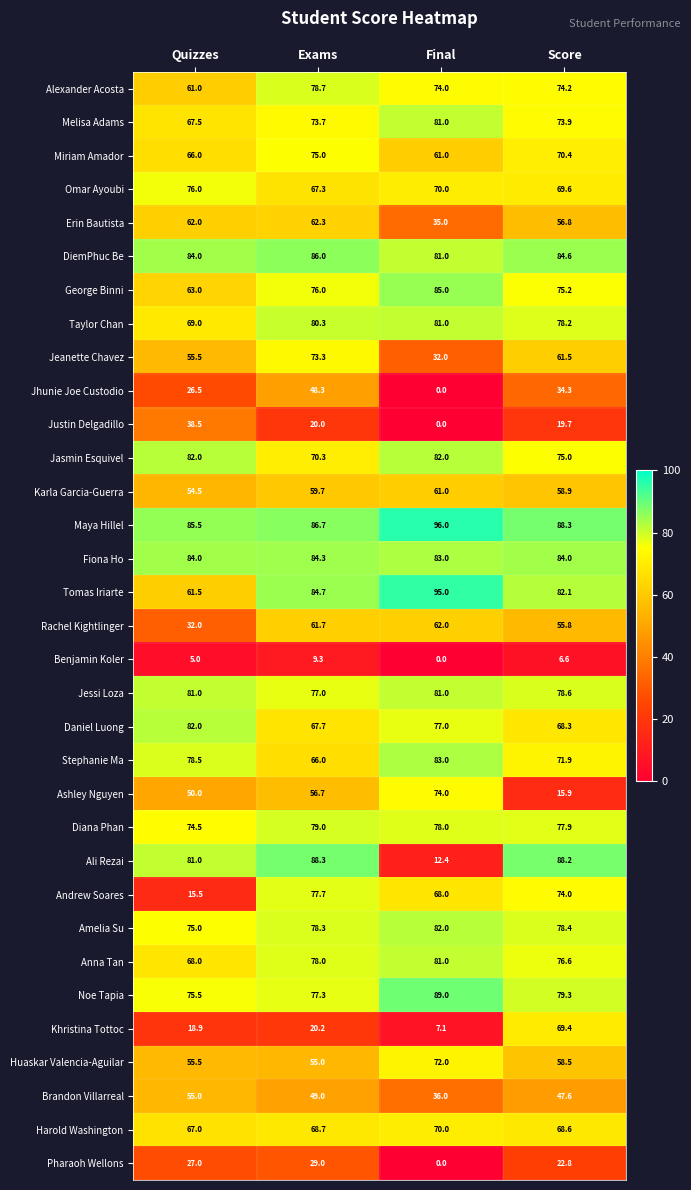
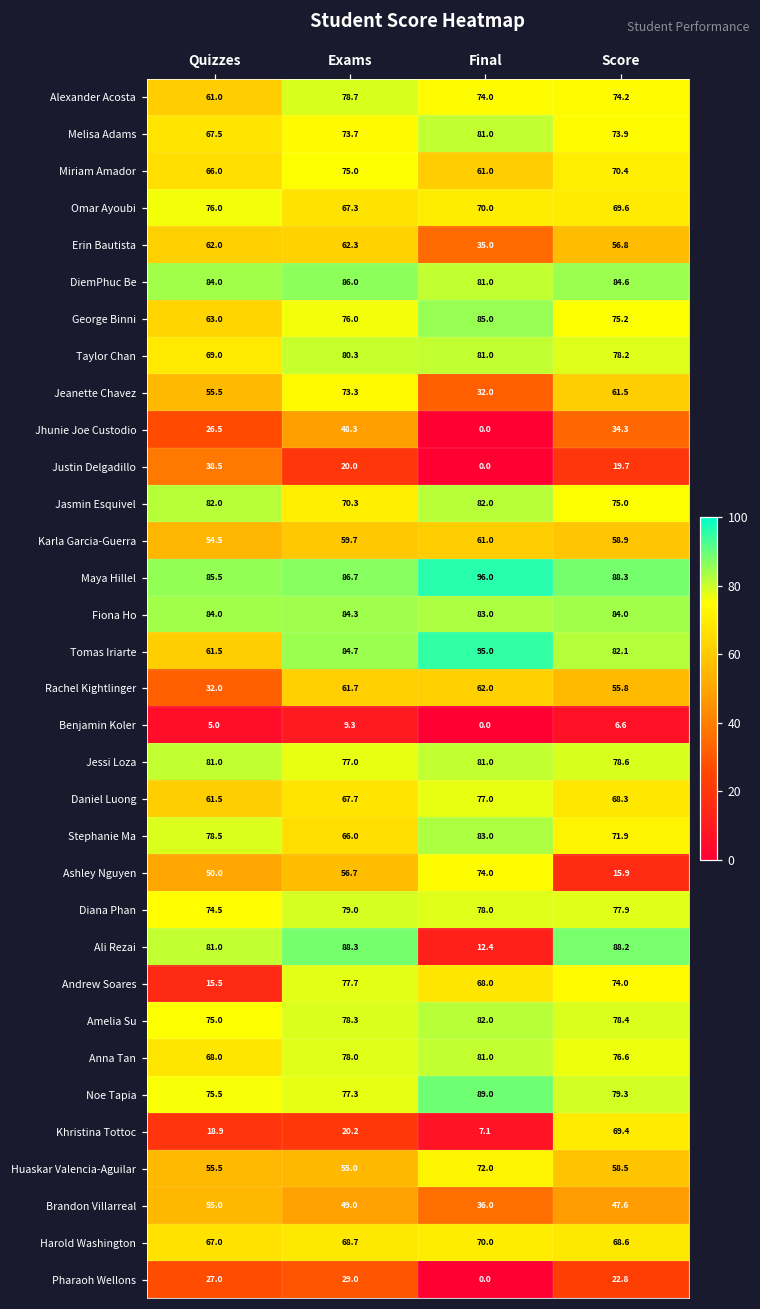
  {
    "Alexander Acosta": {
      "Quizzes": 61.0,
      "Exams": 78.7,
      "Final": 74.0,
      "Score": 74.2
    },
    "Melisa Adams": {
      "Quizzes": 67.5,
      "Exams": 73.7,
      "Final": 81.0,
      "Score": 73.9
    },
    "Miriam Amador": {
      "Quizzes": 66.0,
      "Exams": 75.0,
      "Final": 61.0,
      "Score": 70.4
    },
    "Omar Ayoubi": {
      "Quizzes": 76.0,
      "Exams": 67.3,
      "Final": 70.0,
      "Score": 69.6
    },
    "Erin Bautista": {
      "Quizzes": 62.0,
      "Exams": 62.3,
      "Final": 35.0,
      "Score": 56.8
    },
    "DiemPhuc Be": {
      "Quizzes": 84.0,
      "Exams": 86.0,
      "Final": 81.0,
      "Score": 84.6
    },
    "George Binni": {
      "Quizzes": 63.0,
      "Exams": 76.0,
      "Final": 85.0,
      "Score": 75.2
    },
    "Taylor Chan": {
      "Quizzes": 69.0,
      "Exams": 80.3,
      "Final": 81.0,
      "Score": 78.2
    },
    "Jeanette Chavez": {
      "Quizzes": 55.5,
      "Exams": 73.3,
      "Final": 32.0,
      "Score": 61.5
    },
    "Jhunie Joe Custodio": {
      "Quizzes": 26.5,
      "Exams": 48.3,
      "Final": 0.0,
      "Score": 34.3
    },
    "Justin Delgadillo": {
      "Quizzes": 38.5,
      "Exams": 20.0,
      "Final": 0.0,
      "Score": 19.7
    },
    "Jasmin Esquivel": {
      "Quizzes": 82.0,
      "Exams": 70.3,
      "Final": 82.0,
      "Score": 75.0
    },
    "Karla Garcia-Guerra": {
      "Quizzes": 54.5,
      "Exams": 59.7,
      "Final": 61.0,
      "Score": 58.9
    },
    "Maya Hillel": {
      "Quizzes": 85.5,
      "Exams": 86.7,
      "Final": 96.0,
      "Score": 88.3
    },
    "Fiona Ho": {
      "Quizzes": 84.0,
      "Exams": 84.3,
      "Final": 83.0,
      "Score": 84.0
    },
    "Tomas Iriarte": {
      "Quizzes": 61.5,
      "Exams": 84.7,
      "Final": 95.0,
      "Score": 82.1
    },
    "Rachel Kightlinger": {
      "Quizzes": 32.0,
      "Exams": 61.7,
      "Final": 62.0,
      "Score": 55.8
    },
    "Benjamin Koler": {
      "Quizzes": 5.0,
      "Exams": 9.3,
      "Final": 0.0,
      "Score": 6.6
    },
    "Jessi Loza": {
      "Quizzes": 81.0,
      "Exams": 77.0,
      "Final": 81.0,
      "Score": 78.6
    },
    "Daniel Luong": {
-     "Quizzes": 82.0,
+     "Quizzes": 61.5,
      "Exams": 67.7,
      "Final": 77.0,
      "Score": 68.3
    },
    "Stephanie Ma": {
      "Quizzes": 78.5,
      "Exams": 66.0,
      "Final": 83.0,
      "Score": 71.9
    },
    "Ashley Nguyen": {
      "Quizzes": 50.0,
      "Exams": 56.7,
      "Final": 74.0,
      "Score": 15.9
    },
    "Diana Phan": {
      "Quizzes": 74.5,
      "Exams": 79.0,
      "Final": 78.0,
      "Score": 77.9
    },
    "Ali Rezai": {
      "Quizzes": 81.0,
      "Exams": 88.3,
      "Final": 12.4,
      "Score": 88.2
    },
    "Andrew Soares": {
      "Quizzes": 15.5,
      "Exams": 77.7,
      "Final": 68.0,
      "Score": 74.0
    },
    "Amelia Su": {
      "Quizzes": 75.0,
      "Exams": 78.3,
      "Final": 82.0,
      "Score": 78.4
    },
    "Anna Tan": {
      "Quizzes": 68.0,
      "Exams": 78.0,
      "Final": 81.0,
      "Score": 76.6
    },
    "Noe Tapia": {
      "Quizzes": 75.5,
      "Exams": 77.3,
      "Final": 89.0,
      "Score": 79.3
    },
    "Khristina Tottoc": {
      "Quizzes": 18.9,
      "Exams": 20.2,
      "Final": 7.1,
      "Score": 69.4
    },
    "Huaskar Valencia-Aguilar": {
      "Quizzes": 55.5,
      "Exams": 55.0,
      "Final": 72.0,
      "Score": 58.5
    },
    "Brandon Villarreal": {
      "Quizzes": 55.0,
      "Exams": 49.0,
      "Final": 36.0,
      "Score": 47.6
    },
    "Harold Washington": {
      "Quizzes": 67.0,
      "Exams": 68.7,
      "Final": 70.0,
      "Score": 68.6
    },
    "Pharaoh Wellons": {
      "Quizzes": 27.0,
      "Exams": 29.0,
      "Final": 0.0,
      "Score": 22.8
    }
  }
